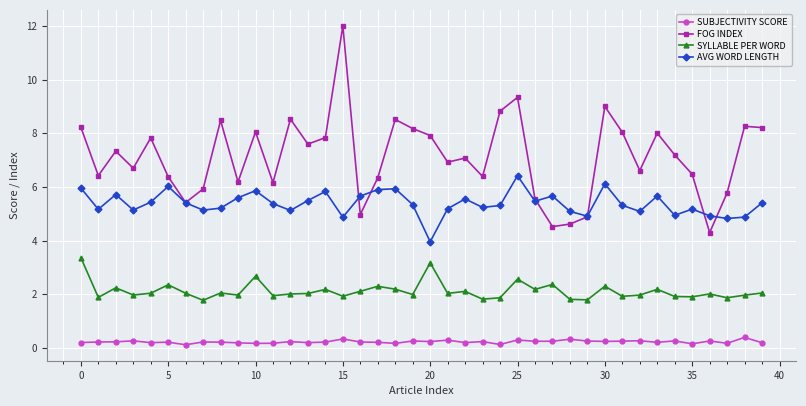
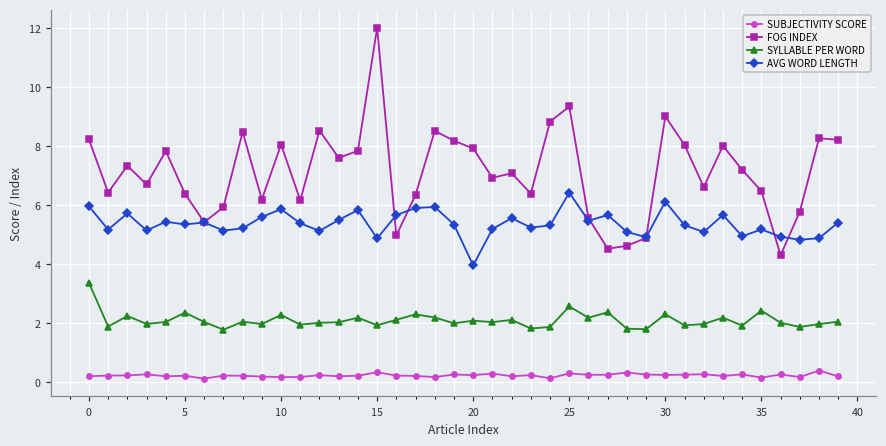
  {
    "SYLLABLE PER WORD": {
      "0": 3.4,
      "5": 2.4,
-     "10": 2.7,
+     "10": 2.3,
      "15": 1.9,
-     "20": 3.2,
+     "20": 2.1,
      "25": 2.6,
      "30": 2.3,
-     "35": 1.9
+     "35": 2.4
    },
    "AVG WORD LENGTH": {
      "0": 6.0,
-     "5": 6.0,
+     "5": 5.3,
      "10": 5.9,
      "15": 4.9,
      "20": 4.0,
      "25": 6.4,
      "30": 6.1,
      "35": 5.2
    }
  }
